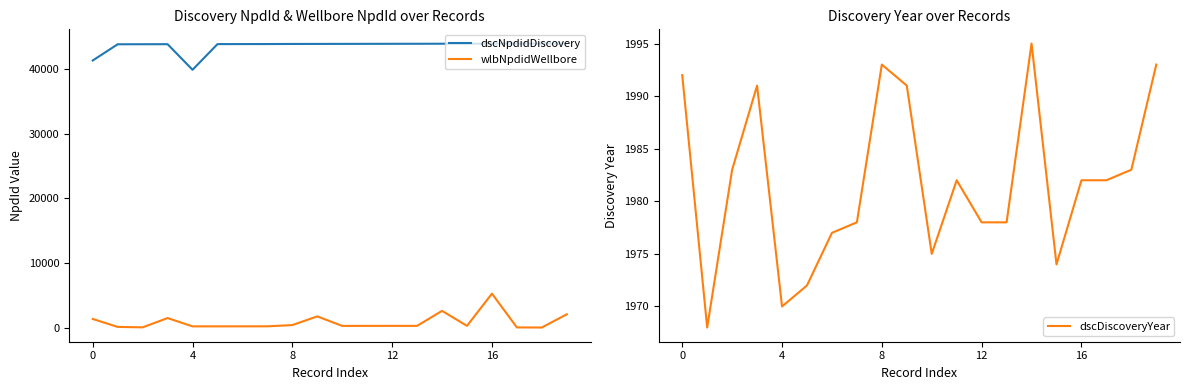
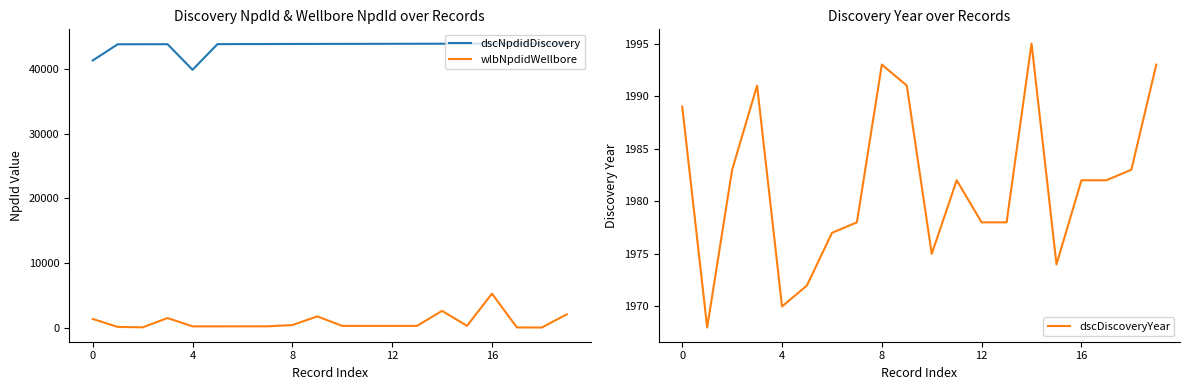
  {
    "Discovery NpdId & Wellbore NpdId over Records": {
      "dscNpdidDiscovery": {
        "0": 41000,
        "4": 40000,
        "8": 44000,
        "12": 44000
      },
      "wlbNpdidWellbore": {
        "0": 1000,
        "4": 0,
        "8": 0,
        "12": 0,
        "16": 5000
      }
    },
    "Discovery Year over Records": {
-     "0": 1992,
+     "0": 1989,
      "4": 1970,
      "8": 1993,
      "12": 1978,
      "16": 1982
    }
  }
